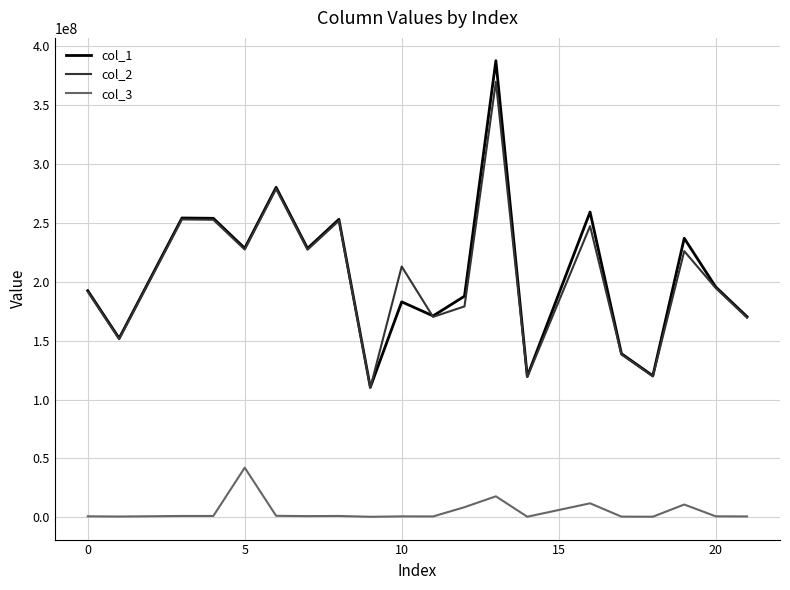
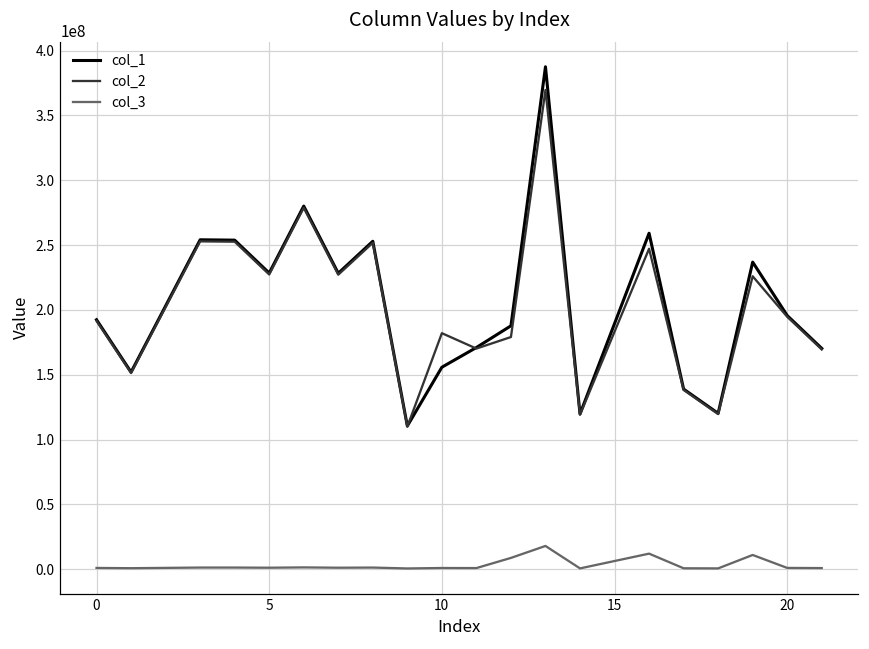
  {
    "col_1": {
-     "10": 183000000
+     "10": 156000000
    },
    "col_2": {
-     "10": 213000000
+     "10": 182000000
    },
    "col_3": {
      "0": 1000000,
-     "5": 42000000,
+     "5": 1000000,
      "10": 1000000,
      "20": 1000000
    }
  }
